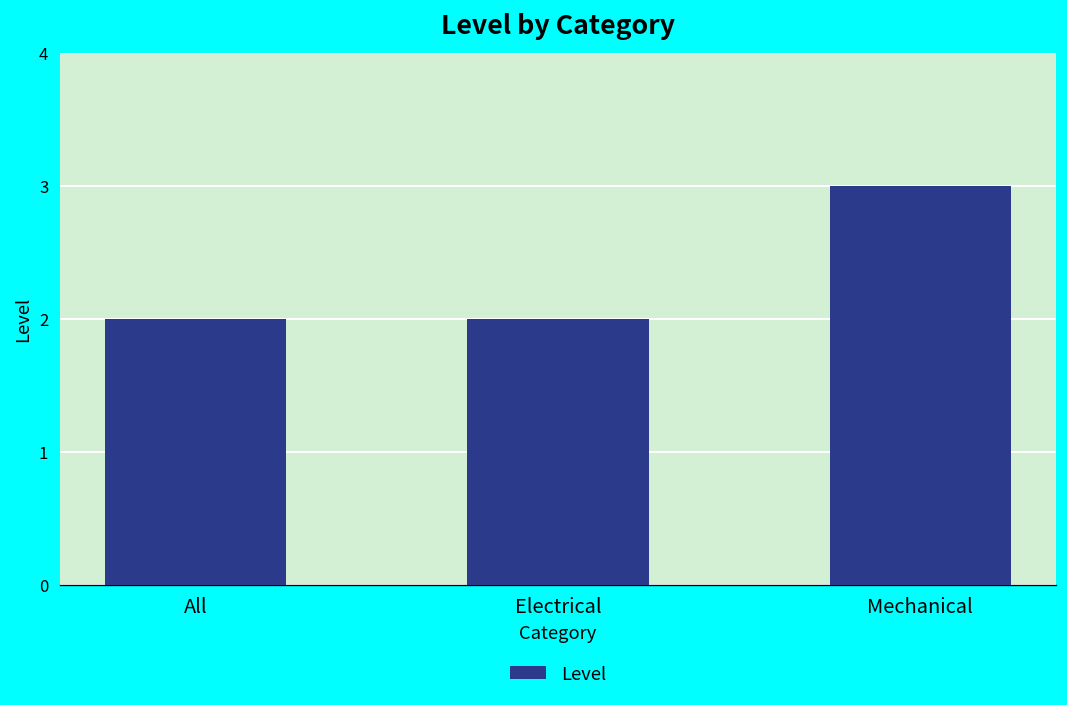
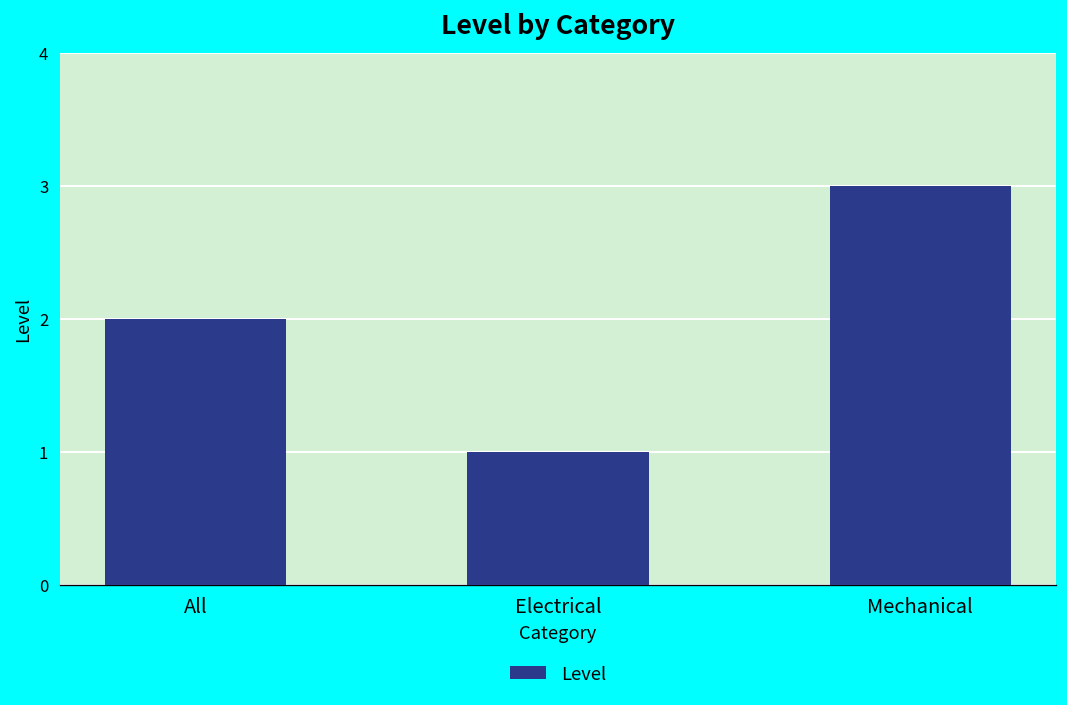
  {
    "All": 2,
-   "Electrical": 2,
+   "Electrical": 1,
    "Mechanical": 3
  }
